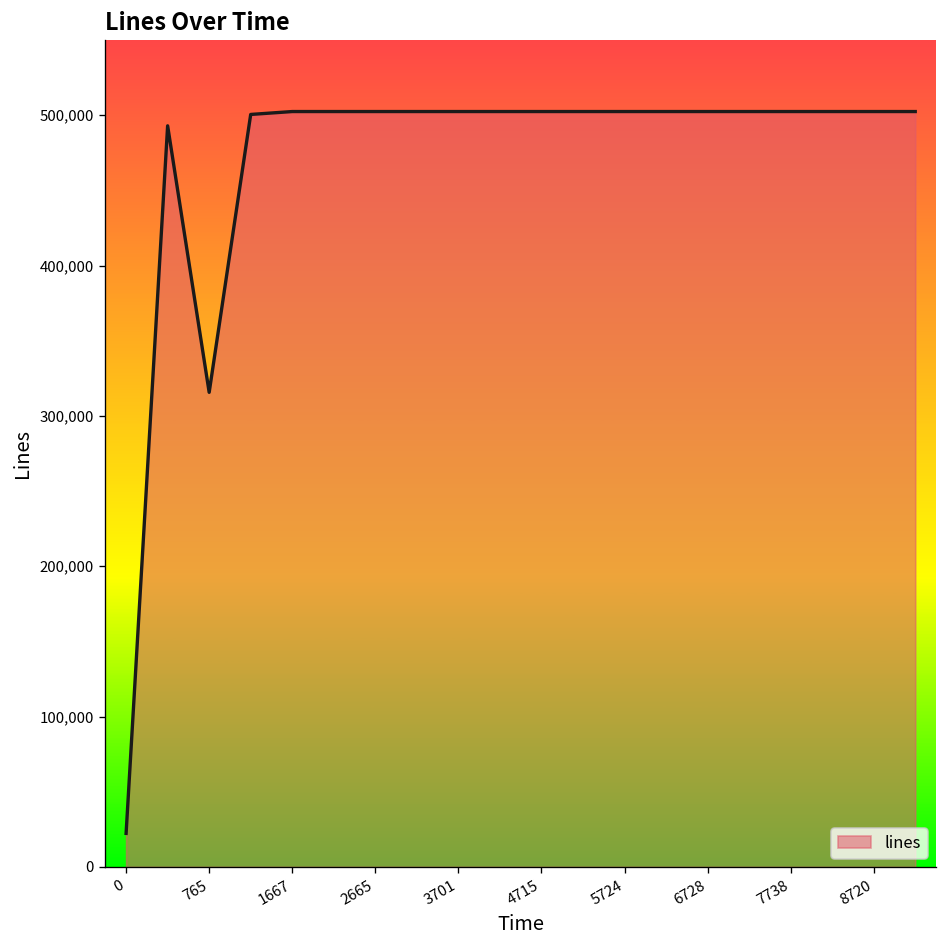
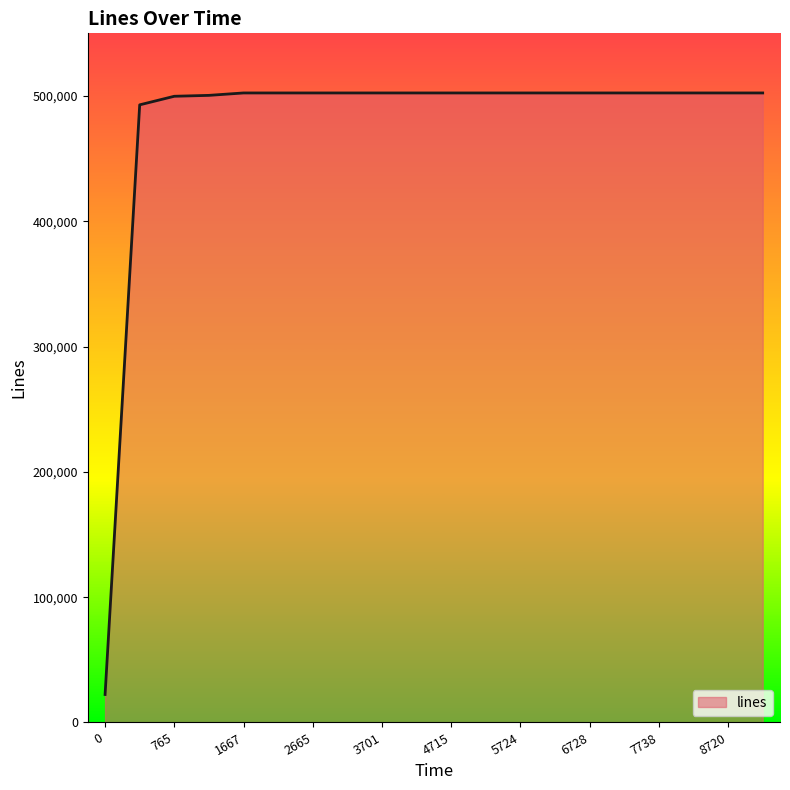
  {
    "0": "22,000",
-   "765": "316,000",
+   "765": "500,000",
    "1667": "502,000",
    "2665": "502,000",
    "3701": "502,000",
    "4715": "502,000",
    "5724": "502,000",
    "6728": "502,000",
    "7738": "502,000",
    "8720": "502,000"
  }
